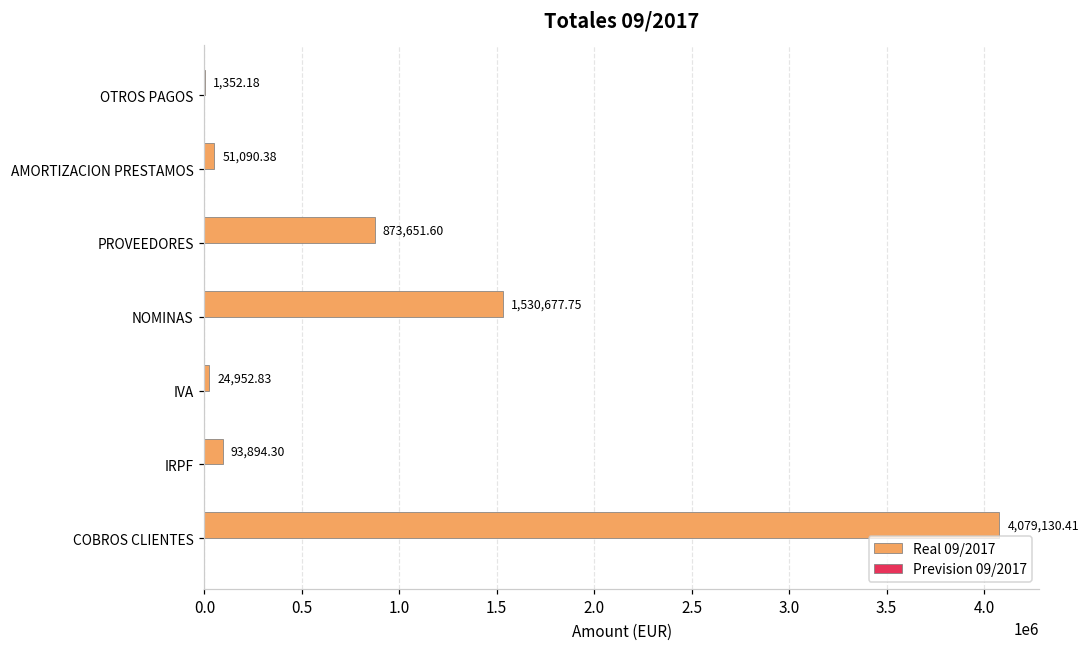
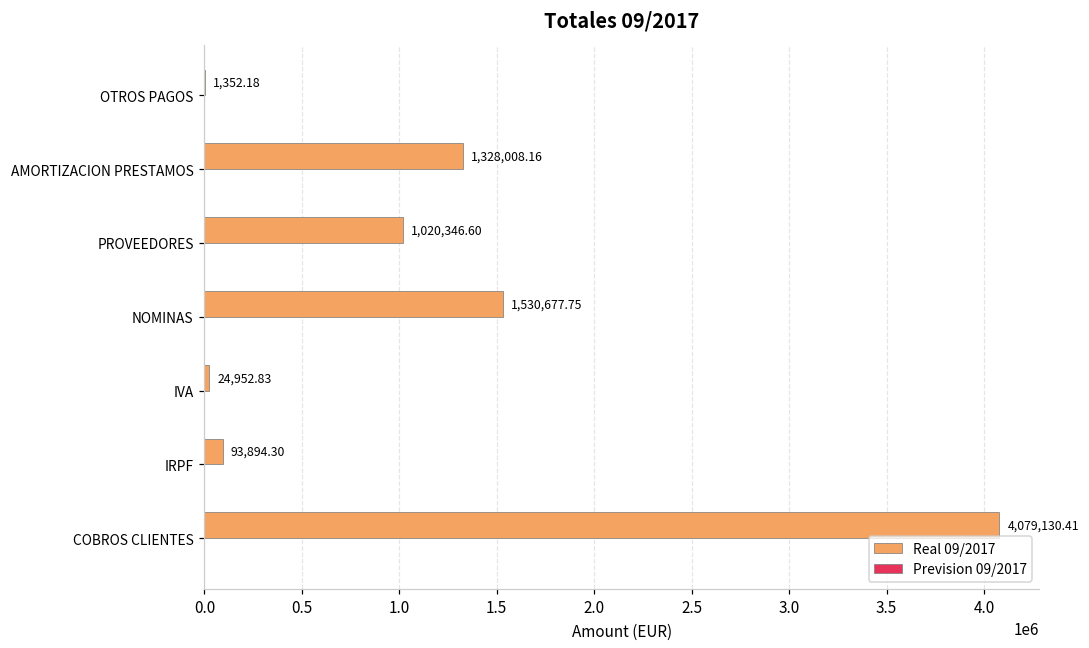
  {
    "Real 09/2017": {
      "OTROS PAGOS": "1,352.18",
-     "AMORTIZACION PRESTAMOS": "51,090.38",
-     "PROVEEDORES": "873,651.60",
+     "AMORTIZACION PRESTAMOS": "1,328,008.16",
+     "PROVEEDORES": "1,020,346.60",
      "NOMINAS": "1,530,677.75",
      "IVA": "24,952.83",
      "IRPF": "93,894.30",
      "COBROS CLIENTES": "4,079,130.41"
    },
    "Prevision 09/2017": {
      "OTROS PAGOS": "0",
      "AMORTIZACION PRESTAMOS": "0",
      "PROVEEDORES": "0",
      "NOMINAS": "0",
      "IVA": "0",
      "IRPF": "0",
      "COBROS CLIENTES": "0"
    }
  }
